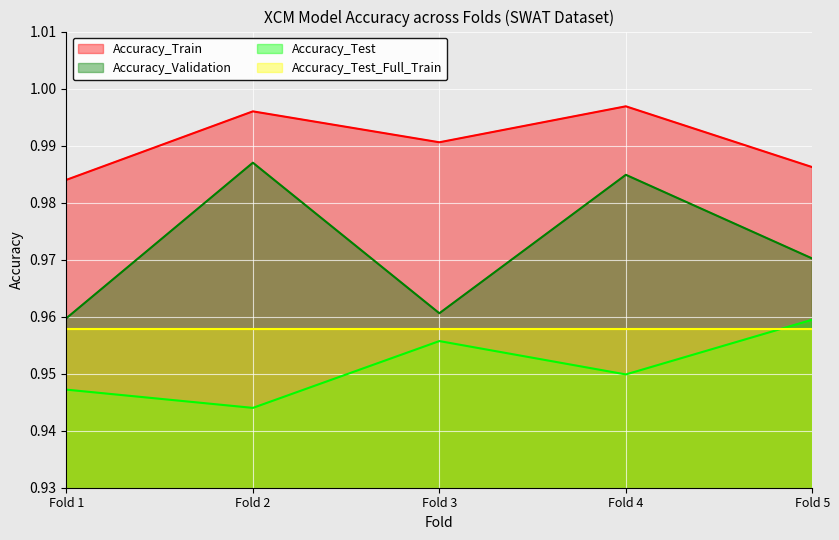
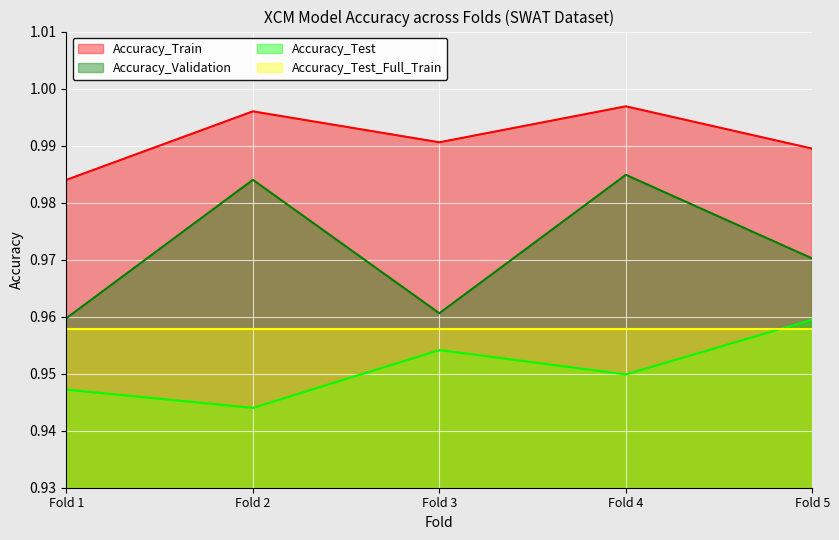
  {
    "Accuracy_Train": {
      "Fold 1": 0.984,
      "Fold 2": 0.996,
      "Fold 3": 0.991,
      "Fold 4": 0.997,
-     "Fold 5": 0.986
+     "Fold 5": 0.989
    },
    "Accuracy_Validation": {
      "Fold 1": 0.960,
-     "Fold 2": 0.987,
+     "Fold 2": 0.984,
      "Fold 3": 0.961,
      "Fold 4": 0.985,
      "Fold 5": 0.970
    },
    "Accuracy_Test": {
      "Fold 1": 0.947,
      "Fold 2": 0.944,
-     "Fold 3": 0.956,
+     "Fold 3": 0.954,
      "Fold 4": 0.950,
      "Fold 5": 0.959
    },
    "Accuracy_Test_Full_Train": {
      "Fold 1": 0.958,
      "Fold 2": 0.958,
      "Fold 3": 0.958,
      "Fold 4": 0.958,
      "Fold 5": 0.958
    }
  }
